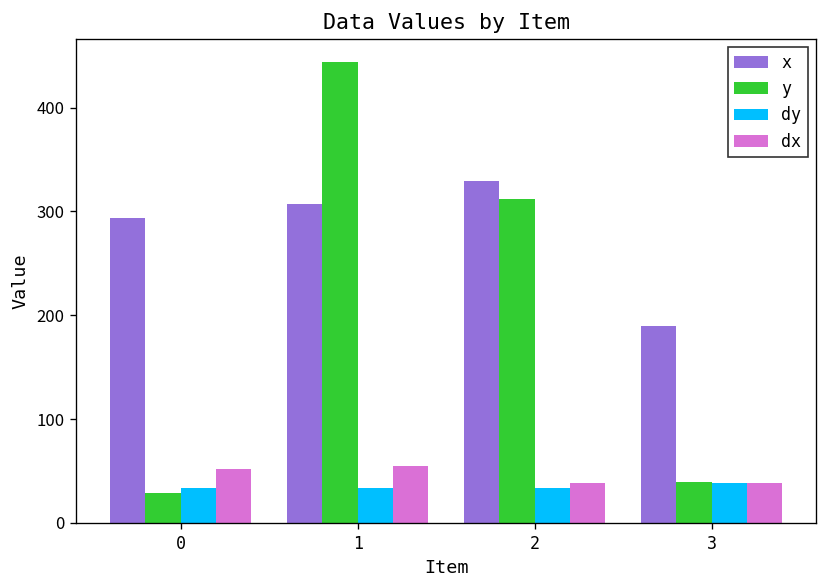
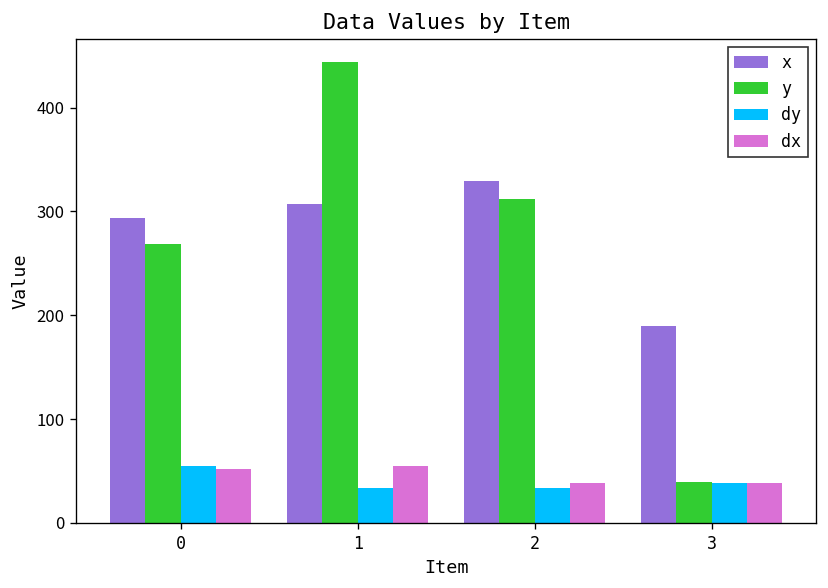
  {
    "x": {
      "0": 290,
      "1": 310,
      "2": 330,
      "3": 190
    },
    "y": {
-     "0": 30,
+     "0": 270,
      "1": 440,
      "2": 310,
      "3": 40
    },
    "dy": {
-     "0": 30,
+     "0": 50,
      "1": 30,
      "2": 30,
      "3": 40
    },
    "dx": {
      "0": 50,
      "1": 50,
      "2": 40,
      "3": 40
    }
  }
